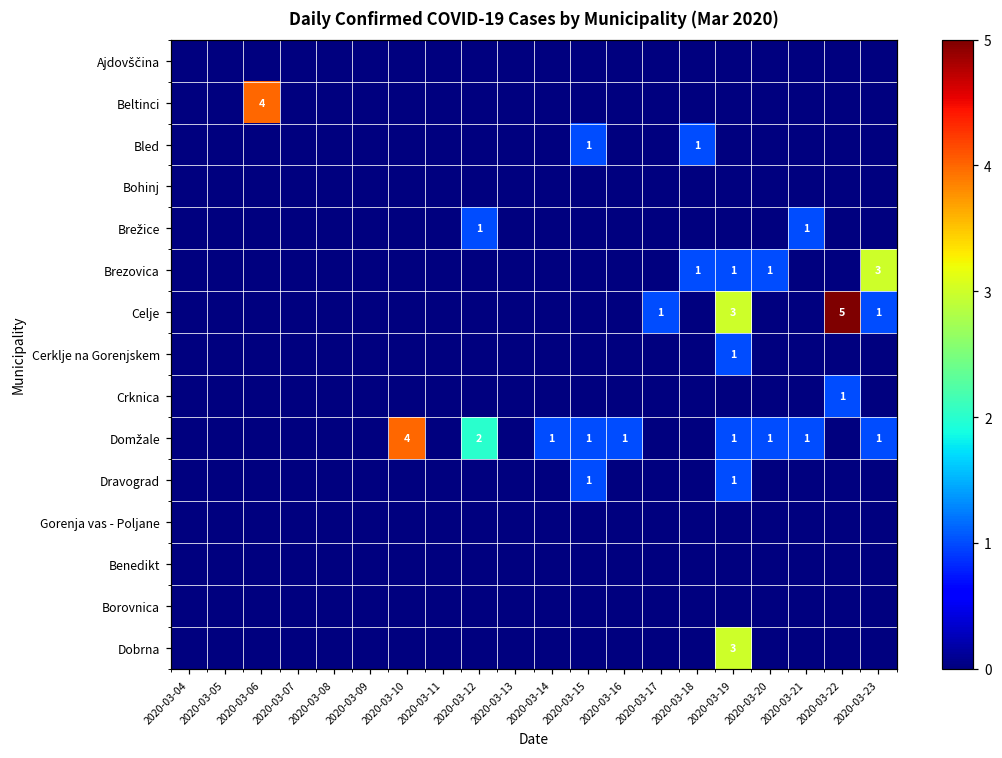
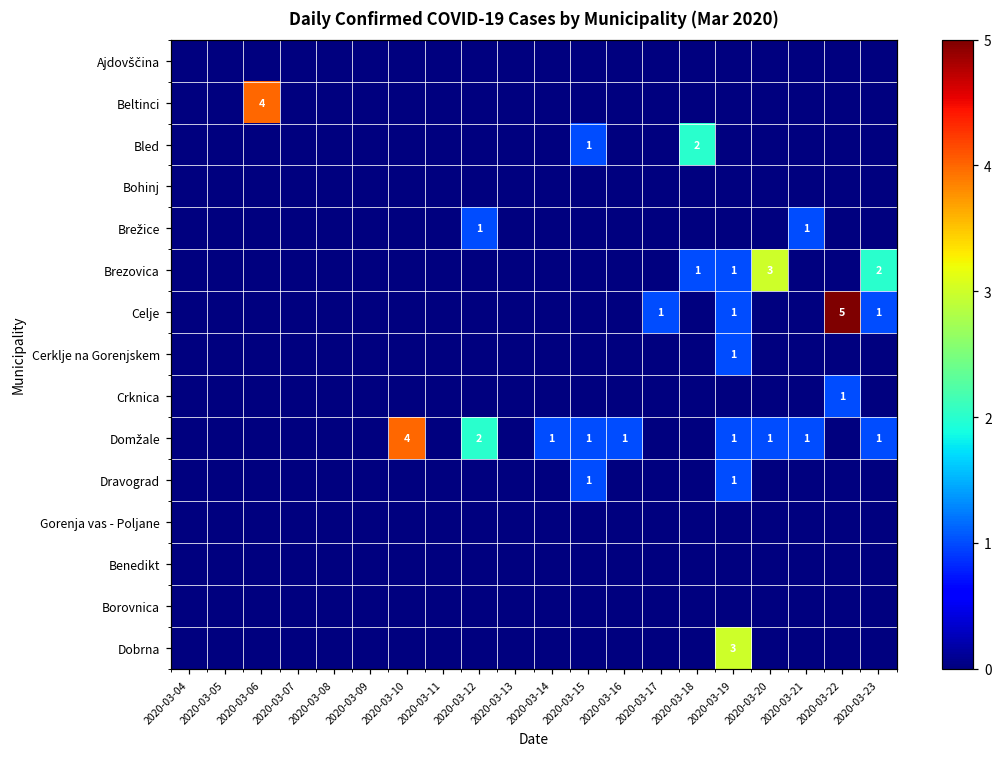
  {
    "Beltinci": {
      "2020-03-06": 4
    },
    "Bled": {
      "2020-03-15": 1,
-     "2020-03-18": 1
+     "2020-03-18": 2
    },
    "Brežice": {
      "2020-03-12": 1,
      "2020-03-21": 1
    },
    "Brezovica": {
      "2020-03-18": 1,
      "2020-03-19": 1,
-     "2020-03-20": 1,
-     "2020-03-23": 3
+     "2020-03-20": 3,
+     "2020-03-23": 2
    },
    "Celje": {
      "2020-03-17": 1,
-     "2020-03-19": 3,
+     "2020-03-19": 1,
      "2020-03-22": 5,
      "2020-03-23": 1
    },
    "Cerklje na Gorenjskem": {
      "2020-03-19": 1
    },
    "Crknica": {
      "2020-03-22": 1
    },
    "Domžale": {
      "2020-03-10": 4,
      "2020-03-12": 2,
      "2020-03-14": 1,
      "2020-03-15": 1,
      "2020-03-16": 1,
      "2020-03-19": 1,
      "2020-03-20": 1,
      "2020-03-21": 1,
      "2020-03-23": 1
    },
    "Dravograd": {
      "2020-03-15": 1,
      "2020-03-19": 1
    },
    "Dobrna": {
      "2020-03-19": 3
    }
  }
